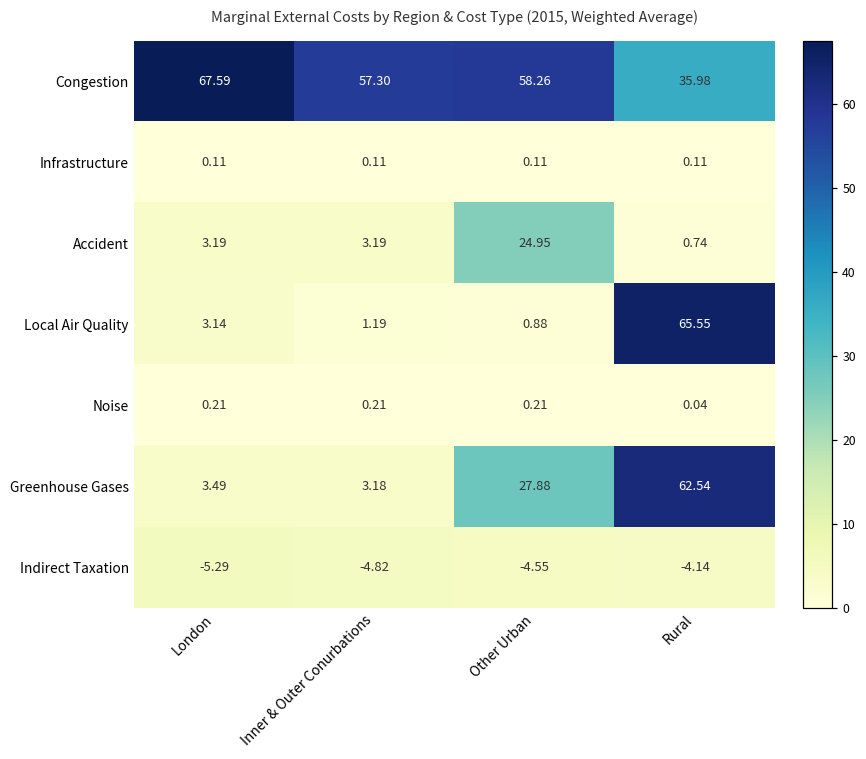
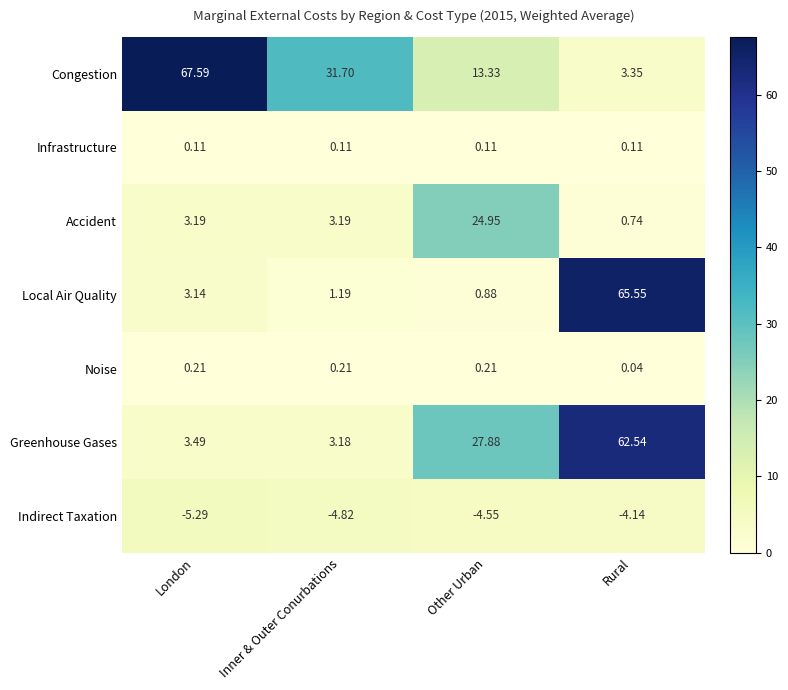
  {
    "Congestion": {
      "London": 67.59,
-     "Inner & Outer Conurbations": 57.30,
-     "Other Urban": 58.26,
-     "Rural": 35.98
+     "Inner & Outer Conurbations": 31.70,
+     "Other Urban": 13.33,
+     "Rural": 3.35
    },
    "Infrastructure": {
      "London": 0.11,
      "Inner & Outer Conurbations": 0.11,
      "Other Urban": 0.11,
      "Rural": 0.11
    },
    "Accident": {
      "London": 3.19,
      "Inner & Outer Conurbations": 3.19,
      "Other Urban": 24.95,
      "Rural": 0.74
    },
    "Local Air Quality": {
      "London": 3.14,
      "Inner & Outer Conurbations": 1.19,
      "Other Urban": 0.88,
      "Rural": 65.55
    },
    "Noise": {
      "London": 0.21,
      "Inner & Outer Conurbations": 0.21,
      "Other Urban": 0.21,
      "Rural": 0.04
    },
    "Greenhouse Gases": {
      "London": 3.49,
      "Inner & Outer Conurbations": 3.18,
      "Other Urban": 27.88,
      "Rural": 62.54
    },
    "Indirect Taxation": {
      "London": -5.29,
      "Inner & Outer Conurbations": -4.82,
      "Other Urban": -4.55,
      "Rural": -4.14
    }
  }
